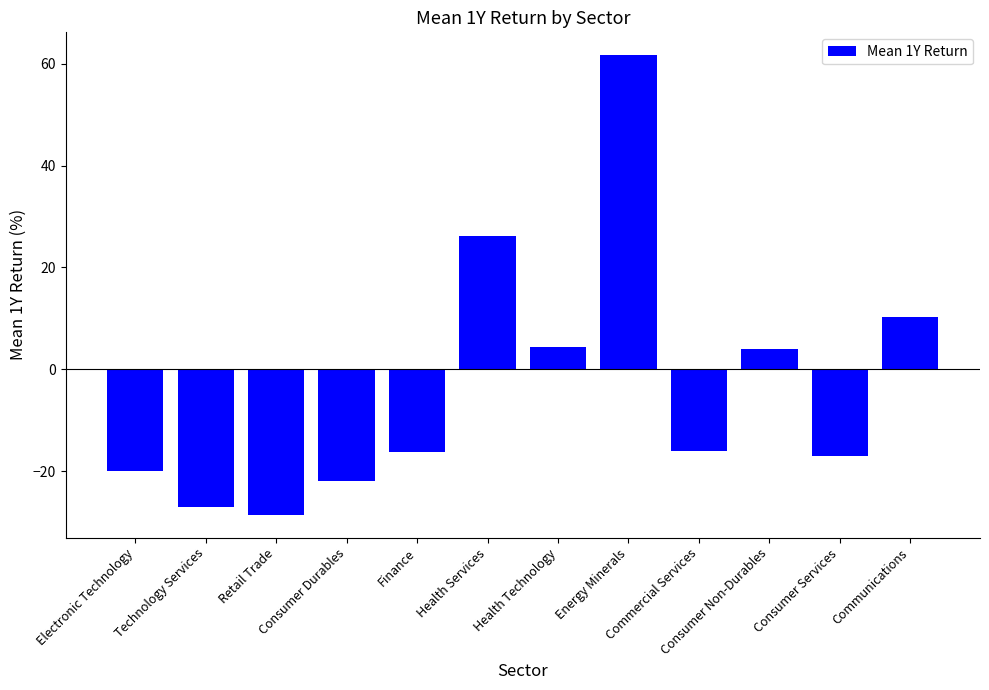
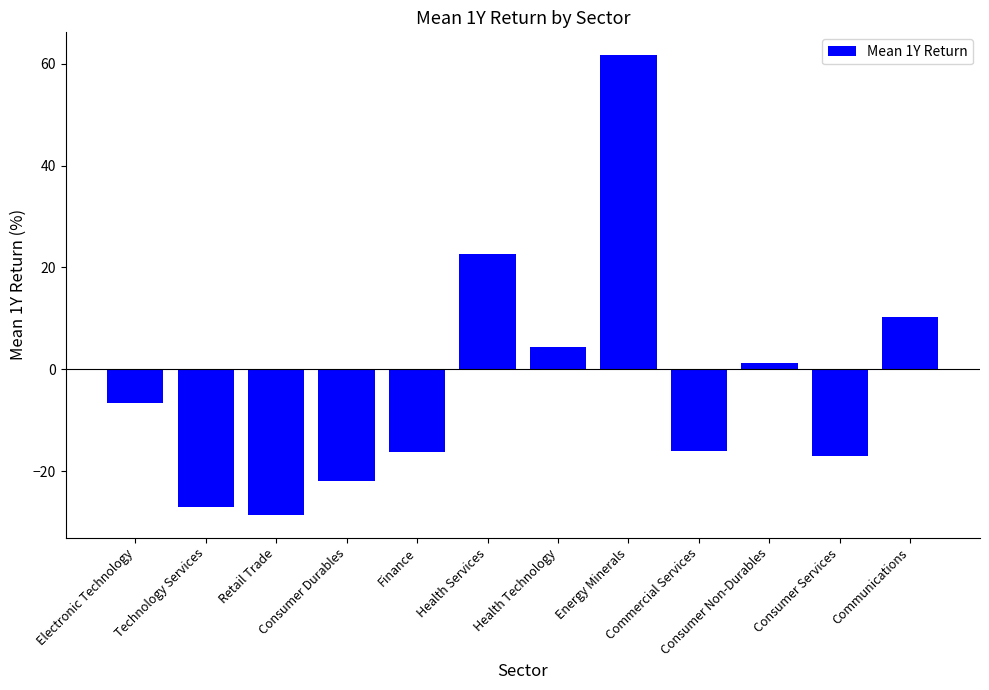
  {
-   "Electronic Technology": -20,
+   "Electronic Technology": -7,
    "Technology Services": -27,
    "Retail Trade": -29,
    "Consumer Durables": -22,
    "Finance": -16,
-   "Health Services": 26,
+   "Health Services": 23,
    "Health Technology": 4,
    "Energy Minerals": 62,
    "Commercial Services": -16,
-   "Consumer Non-Durables": 4,
+   "Consumer Non-Durables": 1,
    "Consumer Services": -17,
    "Communications": 10
  }
